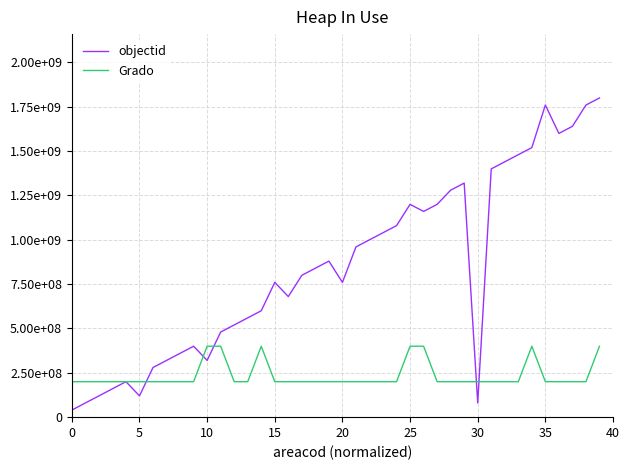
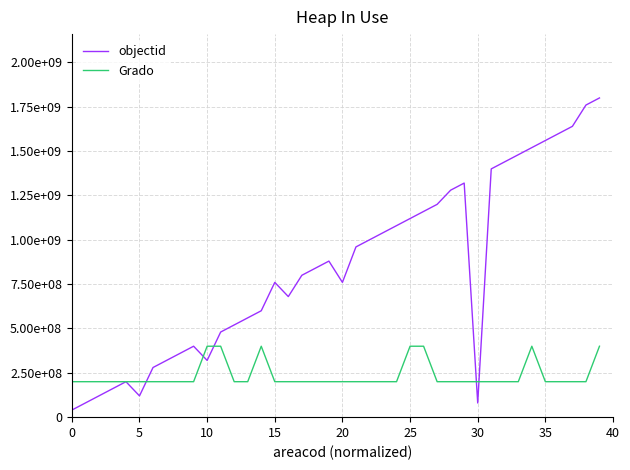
  {
    "objectid": {
      "0": 40000000,
      "5": 120000000,
      "10": 320000000,
      "15": 760000000,
      "20": 760000000,
-     "25": 1200000000,
+     "25": 1120000000,
      "30": 80000000,
-     "35": 1760000000
+     "35": 1560000000
    },
    "Grado": {
      "0": 200000000,
      "5": 200000000,
      "10": 400000000,
      "15": 200000000,
      "20": 200000000,
      "25": 400000000,
      "30": 200000000,
      "35": 200000000
    }
  }
